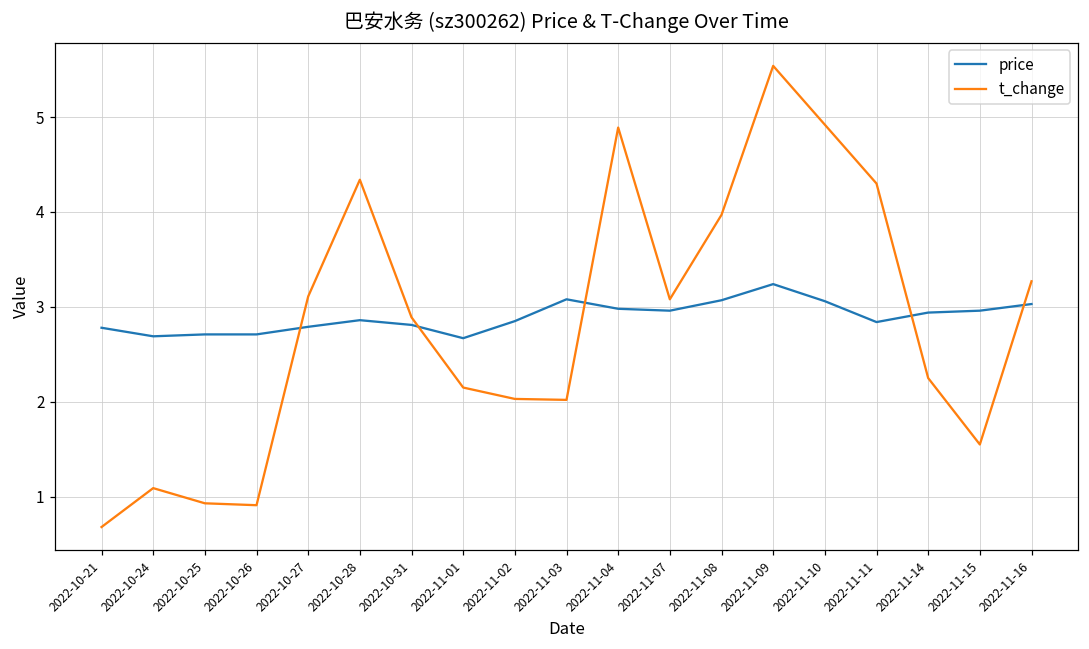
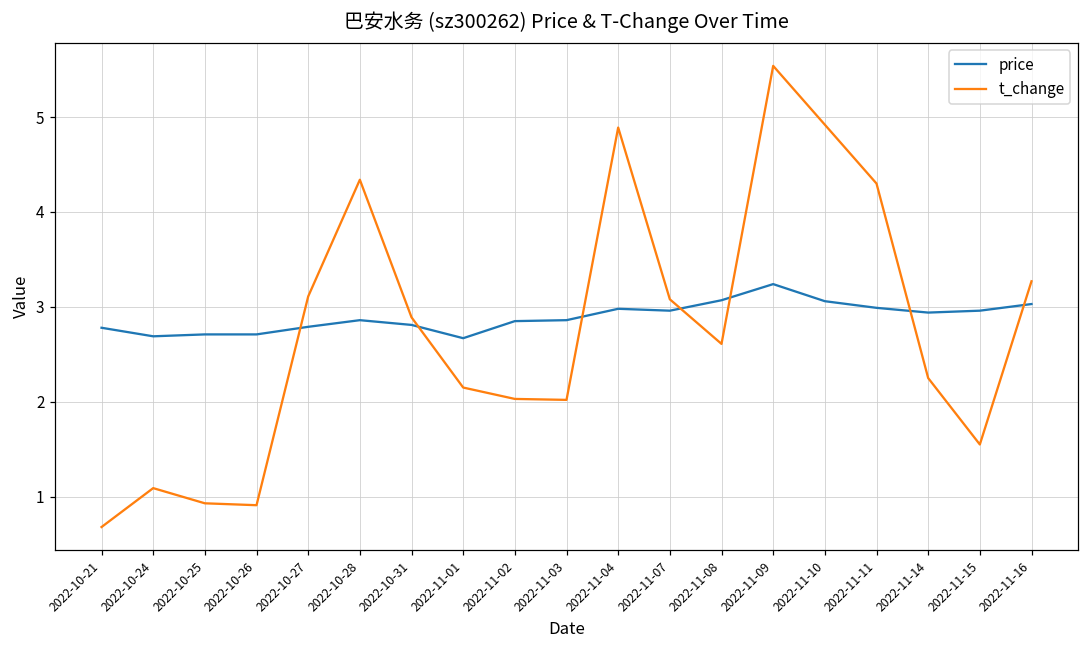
  {
    "price": {
      "2022-10-21": 2.8,
      "2022-10-24": 2.7,
      "2022-10-25": 2.7,
      "2022-10-26": 2.7,
      "2022-10-27": 2.8,
      "2022-10-28": 2.9,
      "2022-10-31": 2.8,
      "2022-11-01": 2.7,
      "2022-11-02": 2.9,
-     "2022-11-03": 3.1,
+     "2022-11-03": 2.9,
      "2022-11-04": 3.0,
      "2022-11-07": 3.0,
      "2022-11-08": 3.1,
      "2022-11-09": 3.2,
      "2022-11-10": 3.1,
-     "2022-11-11": 2.8,
+     "2022-11-11": 3.0,
      "2022-11-14": 2.9,
      "2022-11-15": 3.0,
      "2022-11-16": 3.0
    },
    "t_change": {
      "2022-10-21": 0.7,
      "2022-10-24": 1.1,
      "2022-10-25": 0.9,
      "2022-10-26": 0.9,
      "2022-10-27": 3.1,
      "2022-10-28": 4.3,
      "2022-10-31": 2.9,
      "2022-11-01": 2.2,
      "2022-11-02": 2.0,
      "2022-11-03": 2.0,
      "2022-11-04": 4.9,
      "2022-11-07": 3.1,
-     "2022-11-08": 4.0,
+     "2022-11-08": 2.6,
      "2022-11-09": 5.5,
      "2022-11-10": 4.9,
      "2022-11-11": 4.3,
      "2022-11-14": 2.3,
      "2022-11-15": 1.6,
      "2022-11-16": 3.3
    }
  }
